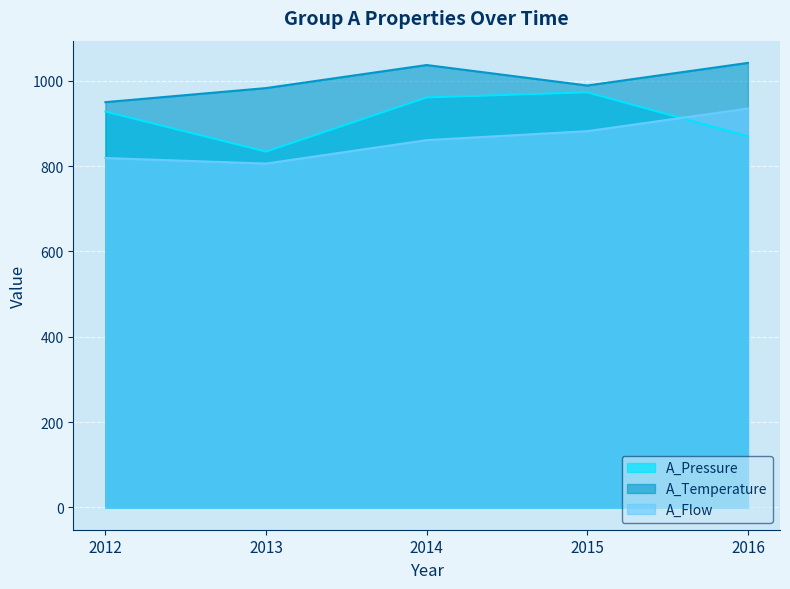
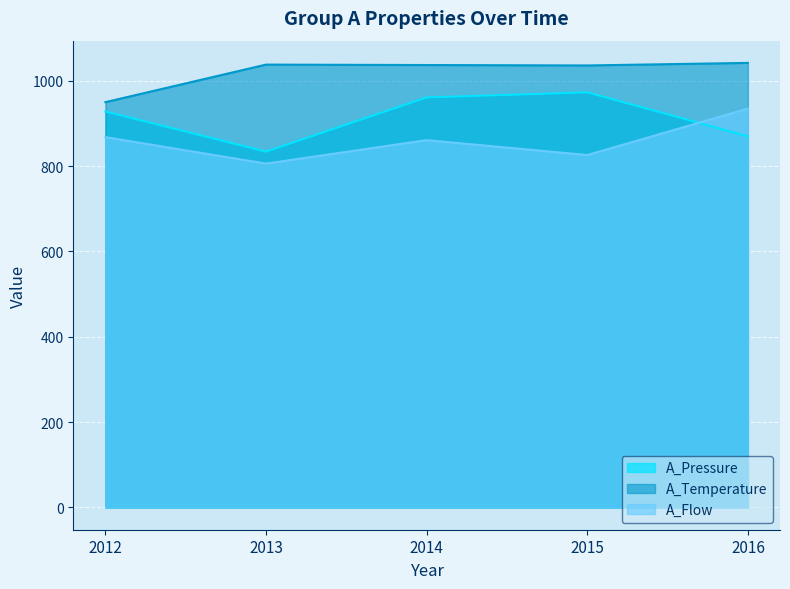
  {
    "A_Pressure": {
      "2012": 930,
      "2013": 830,
      "2014": 960,
      "2015": 970,
      "2016": 870
    },
    "A_Temperature": {
      "2012": 950,
-     "2013": 980,
+     "2013": 1040,
      "2014": 1040,
-     "2015": 990,
+     "2015": 1040,
      "2016": 1040
    },
    "A_Flow": {
-     "2012": 820,
+     "2012": 870,
      "2013": 810,
      "2014": 860,
-     "2015": 880,
+     "2015": 830,
      "2016": 940
    }
  }
